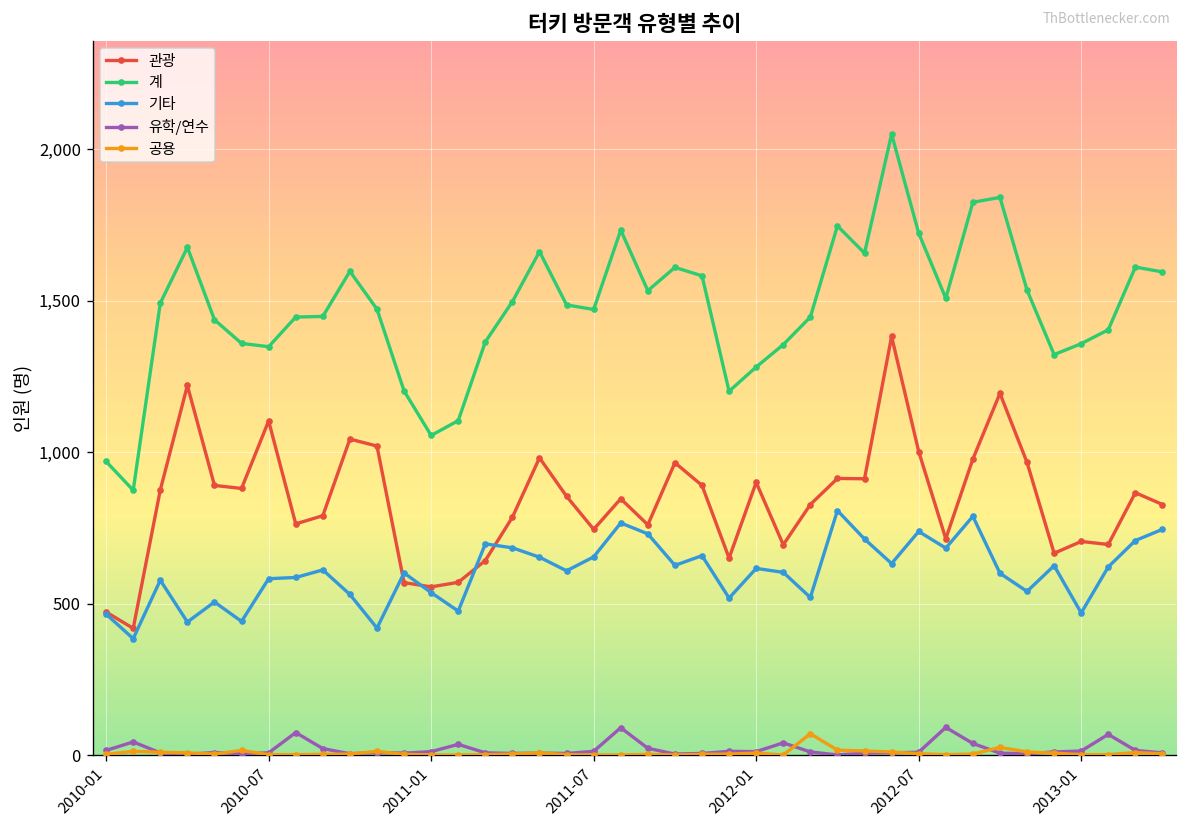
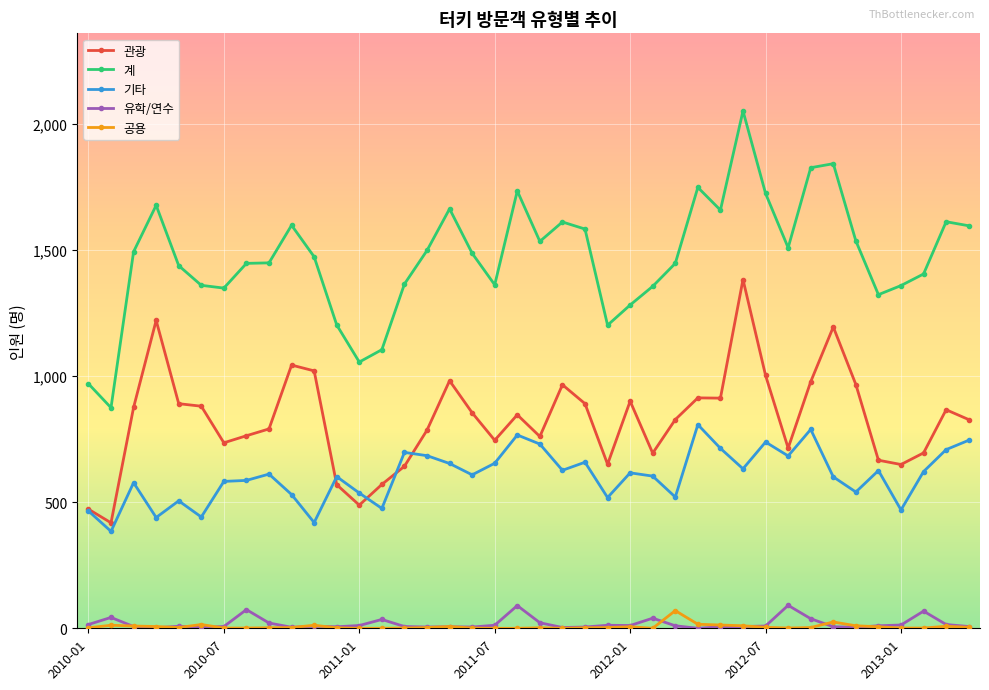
  {
    "관광": {
-     "2010-07": "1,100",
-     "2011-01": "560",
+     "2010-07": "740",
+     "2011-01": "490",
      "2011-07": "750",
      "2012-01": "900",
      "2012-07": "1,000",
-     "2013-01": "710"
+     "2013-01": "650"
    },
    "계": {
      "2010-01": "970",
      "2010-07": "1,350",
      "2011-01": "1,060",
-     "2011-07": "1,470",
+     "2011-07": "1,360",
      "2012-01": "1,280",
      "2012-07": "1,720",
      "2013-01": "1,360"
    },
    "기타": {
      "2010-07": "580",
      "2011-01": "540",
      "2011-07": "650",
      "2012-01": "620",
      "2012-07": "740",
      "2013-01": "470"
    },
    "유학/연수": {
      "2010-01": "20",
      "2011-01": "10",
      "2011-07": "10",
      "2013-01": "10"
    },
    "공용": {
      "2010-01": "0",
      "2011-01": "0",
      "2011-07": "0",
      "2013-01": "0"
    }
  }
